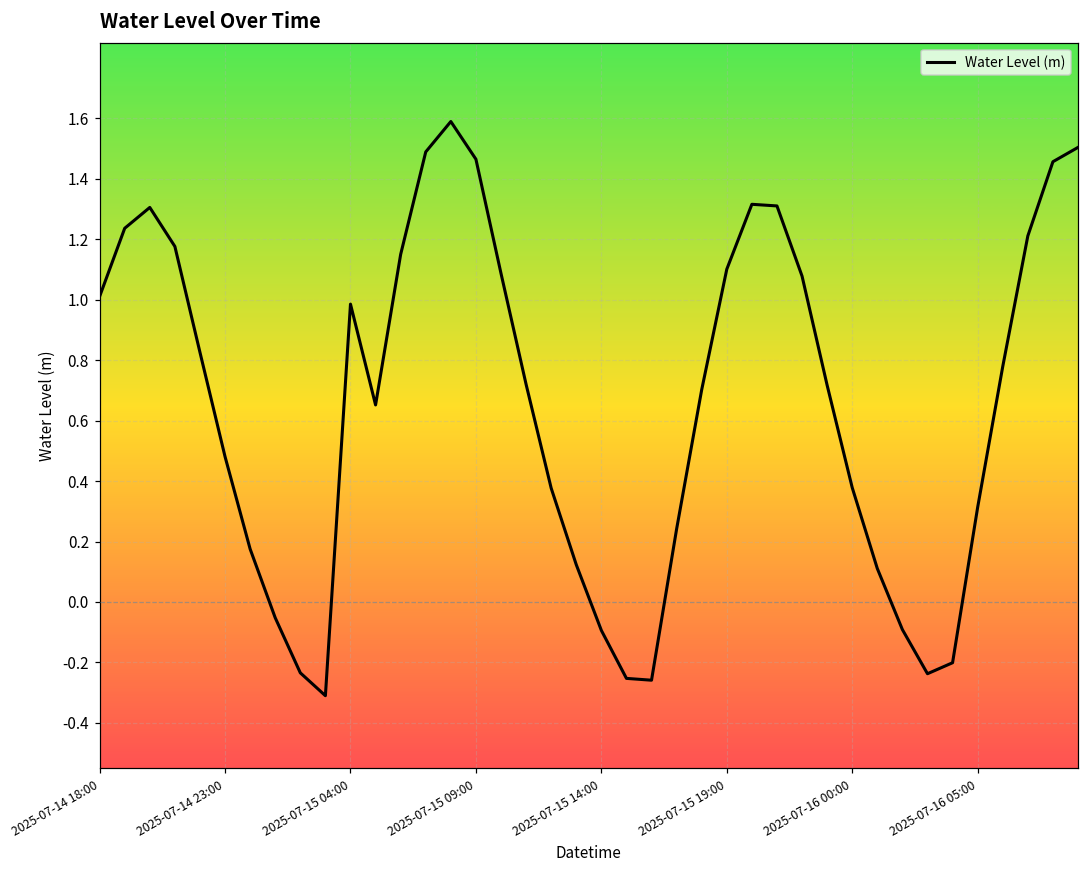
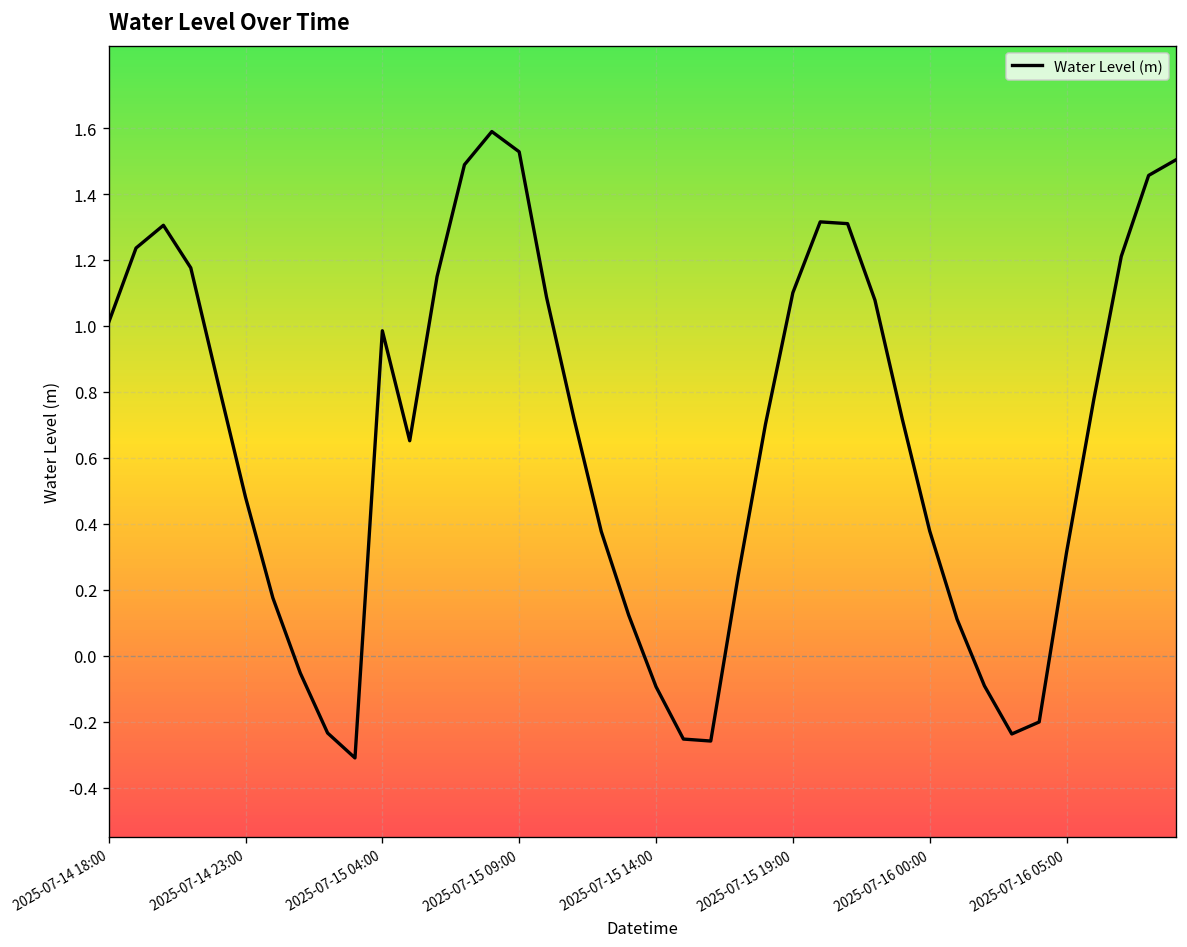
  {
    "2025-07-14 18:00": 1.01,
    "2025-07-14 23:00": 0.48,
    "2025-07-15 04:00": 0.99,
-   "2025-07-15 09:00": 1.46,
+   "2025-07-15 09:00": 1.53,
    "2025-07-15 14:00": -0.09,
    "2025-07-15 19:00": 1.10,
    "2025-07-16 00:00": 0.38,
    "2025-07-16 05:00": 0.31
  }
